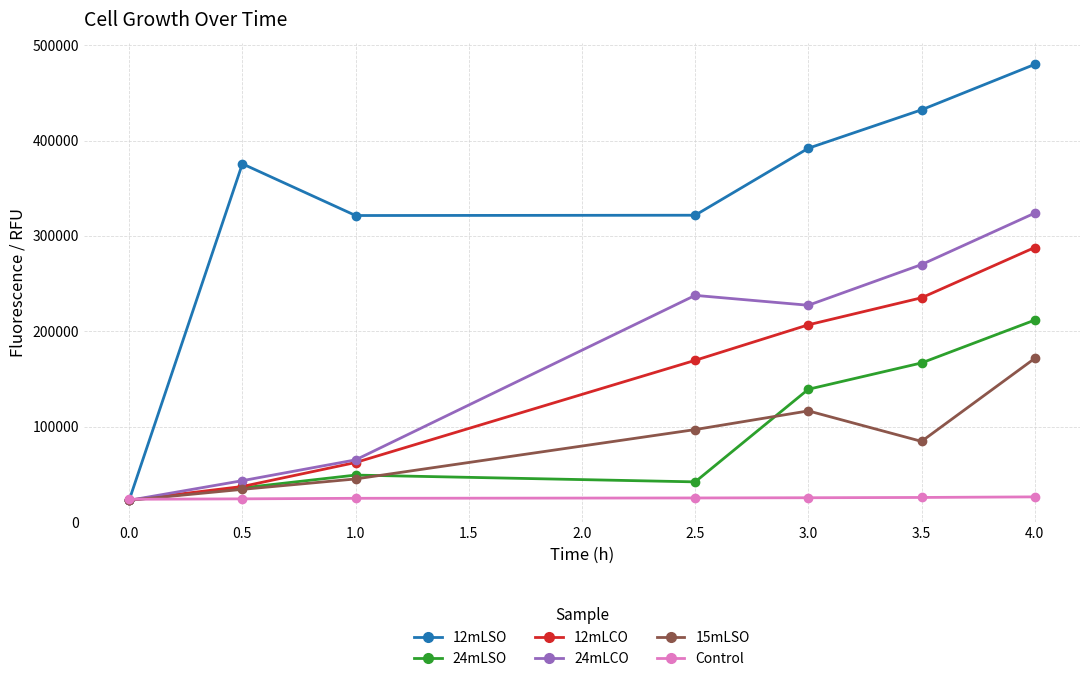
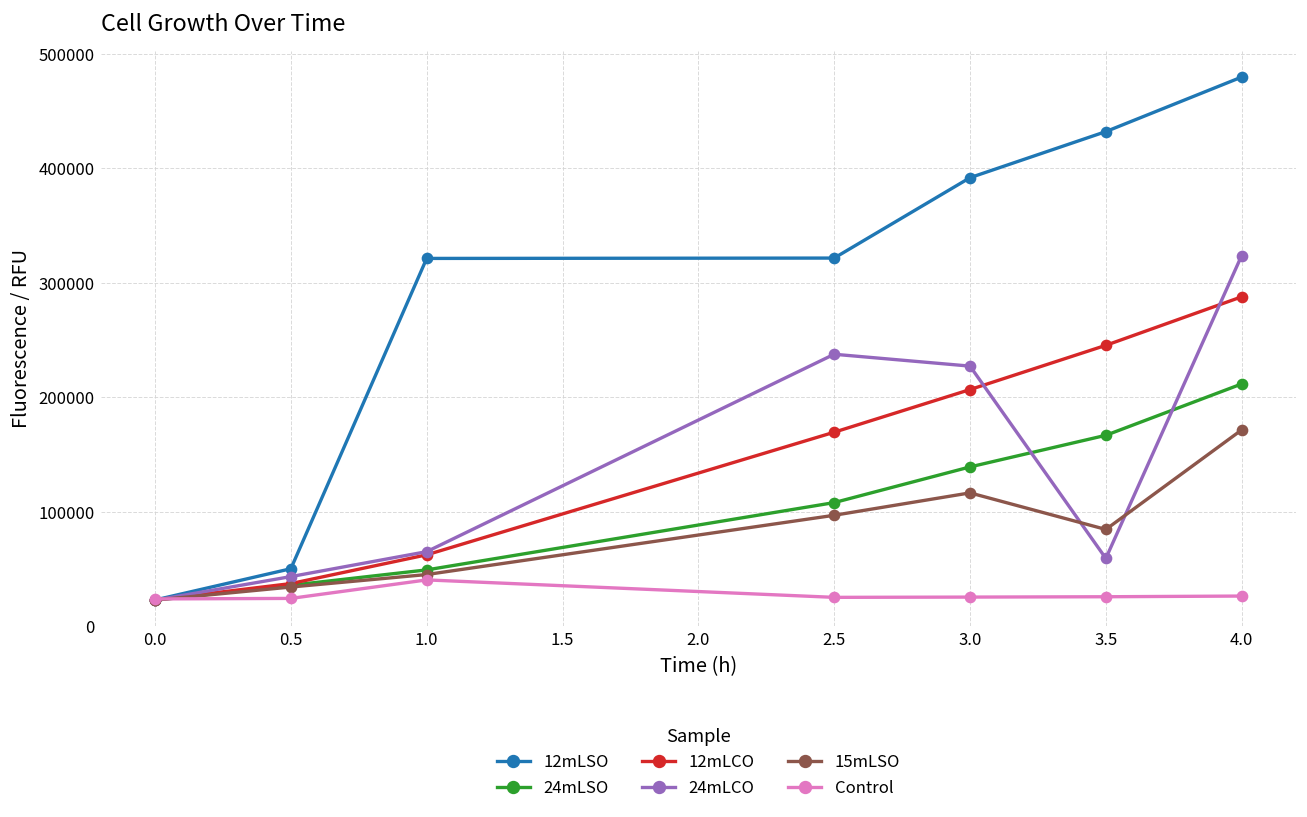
  {
    "12mLSO": {
-     "0.5": 380000,
+     "0.5": 50000,
      "1.0": 320000,
      "2.5": 320000,
      "3.0": 390000,
      "3.5": 430000,
      "4.0": 480000
    },
    "24mLSO": {
      "1.0": 50000,
-     "2.5": 40000,
+     "2.5": 110000,
      "3.0": 140000,
      "3.5": 170000,
      "4.0": 210000
    },
    "12mLCO": {
      "1.0": 60000,
      "2.5": 170000,
      "3.0": 210000,
-     "3.5": 240000,
+     "3.5": 250000,
      "4.0": 290000
    },
    "24mLCO": {
      "0.5": 40000,
      "1.0": 70000,
      "2.5": 240000,
      "3.0": 230000,
-     "3.5": 270000,
+     "3.5": 60000,
      "4.0": 320000
    },
    "15mLSO": {
      "1.0": 50000,
      "2.5": 100000,
      "3.0": 120000,
      "3.5": 80000,
      "4.0": 170000
    },
    "Control": {
      "0.5": 20000,
-     "1.0": 20000,
+     "1.0": 40000,
      "2.5": 30000,
      "3.0": 30000,
      "3.5": 30000,
      "4.0": 30000
    }
  }
